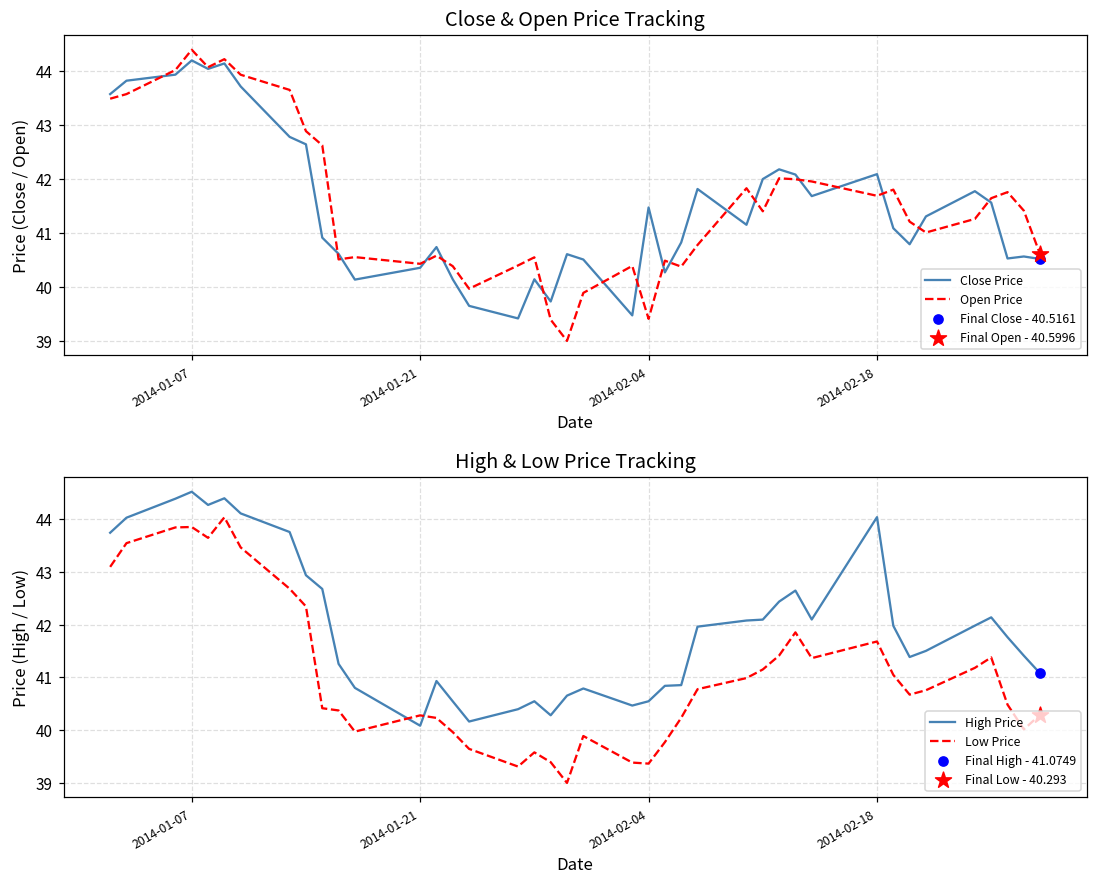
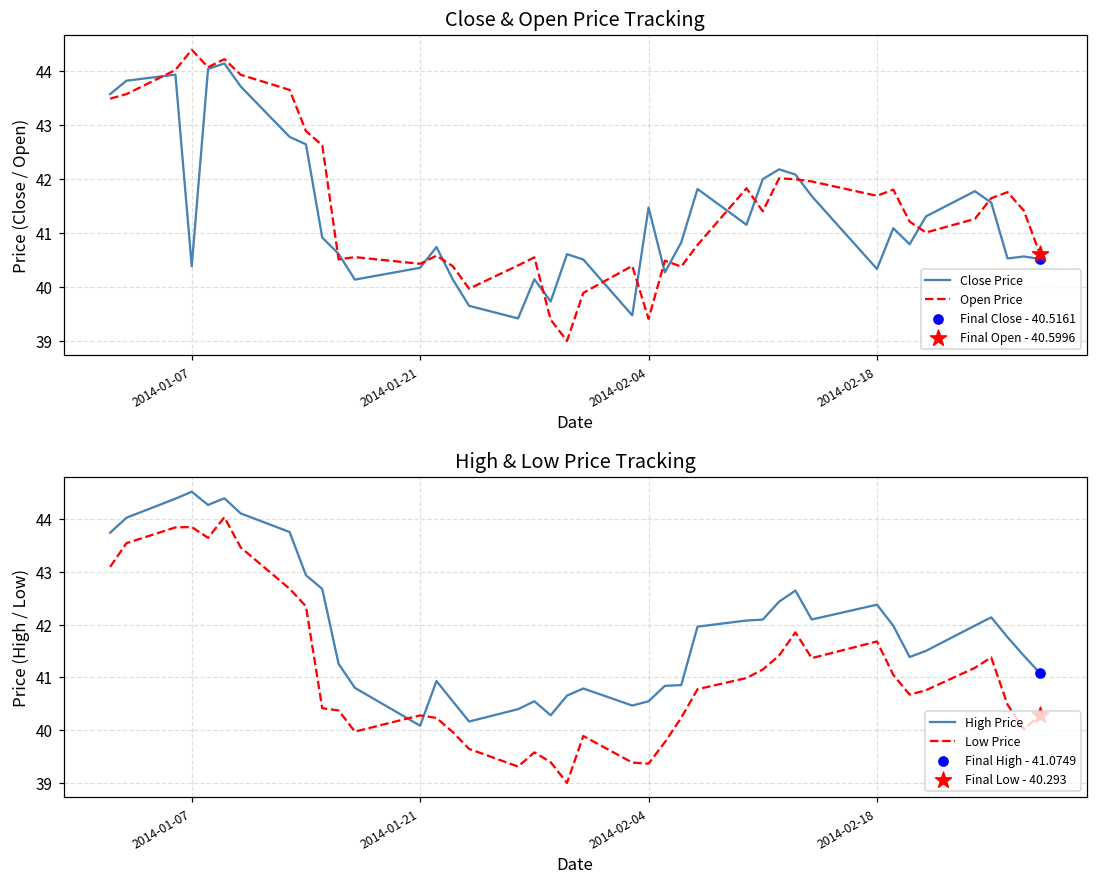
  {
    "Close & Open Price Tracking": {
      "Close Price": {
-       "2014-01-07": 44.2,
+       "2014-01-07": 40.4,
        "2014-01-21": 40.4,
        "2014-02-04": 41.5,
-       "2014-02-18": 42.1
+       "2014-02-18": 40.3
      }
    },
    "High & Low Price Tracking": {
      "High Price": {
        "2014-01-07": 44.5,
        "2014-01-21": 40.1,
        "2014-02-04": 40.5,
-       "2014-02-18": 44.0
+       "2014-02-18": 42.4
      }
    }
  }
